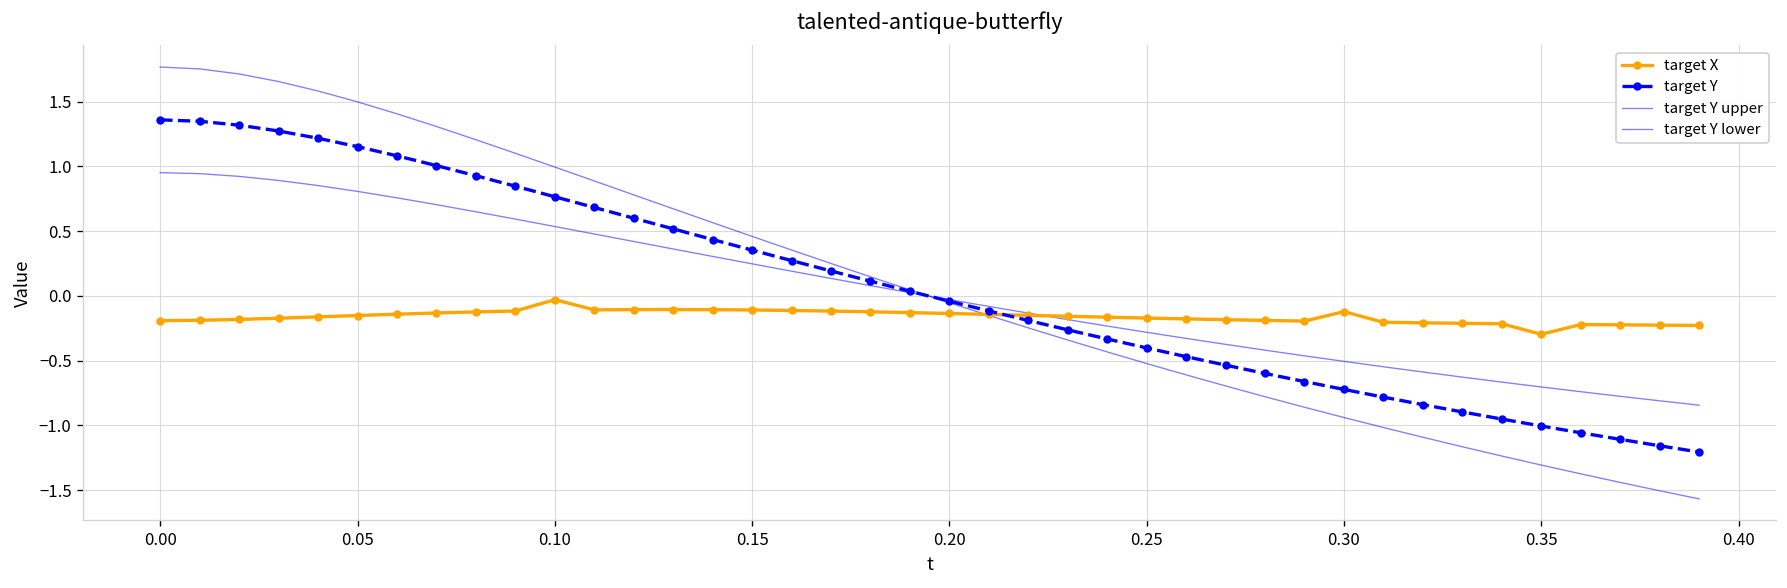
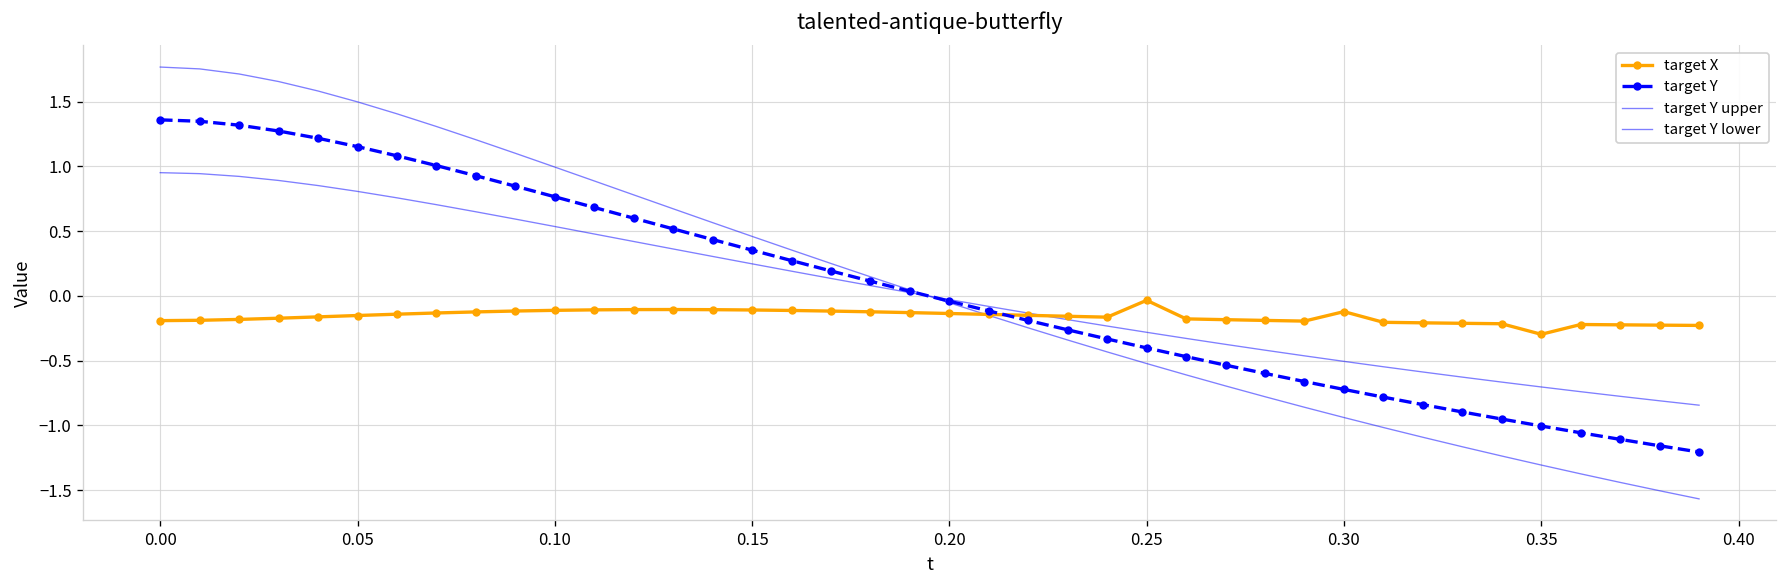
  {
    "target X": {
      "0.00": -0.19,
      "0.05": -0.15,
-     "0.10": -0.03,
+     "0.10": -0.11,
      "0.15": -0.11,
      "0.20": -0.14,
-     "0.25": -0.17,
+     "0.25": -0.03,
      "0.30": -0.12,
      "0.35": -0.30
    }
  }
